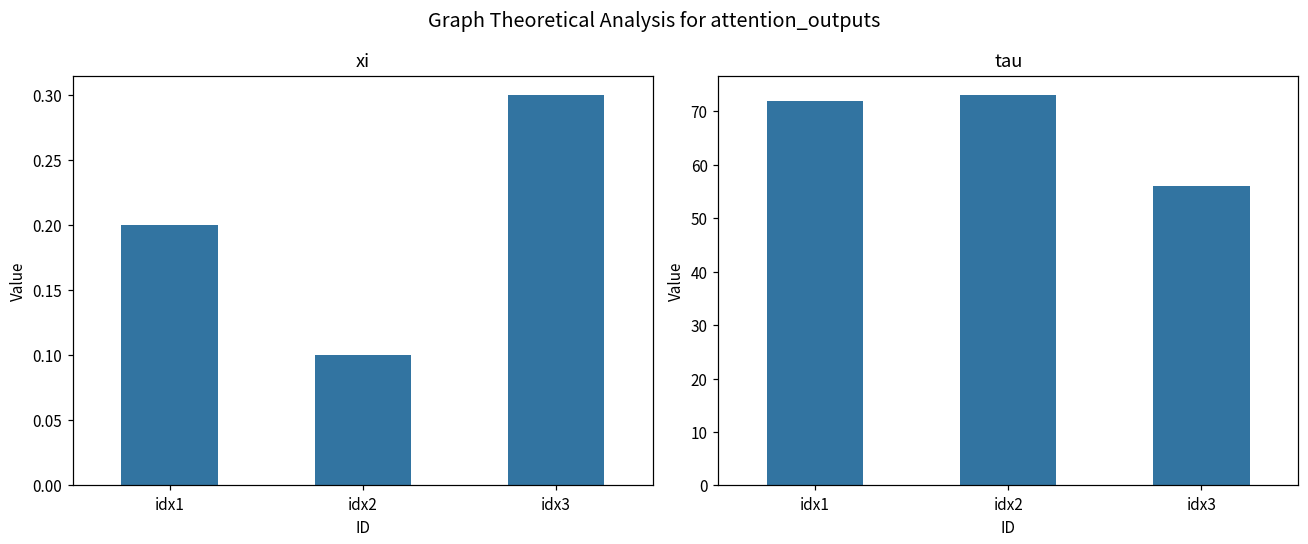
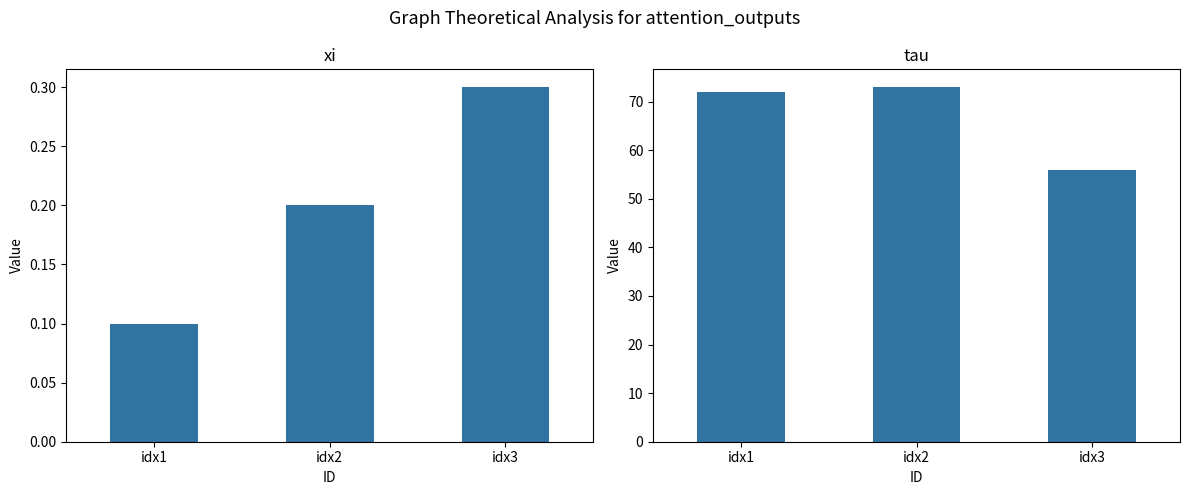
  {
    "xi": {
-     "idx1": 0.2,
-     "idx2": 0.1,
+     "idx1": 0.1,
+     "idx2": 0.2,
      "idx3": 0.3
    },
    "tau": {
      "idx1": 72,
      "idx2": 73,
      "idx3": 56
    }
  }
